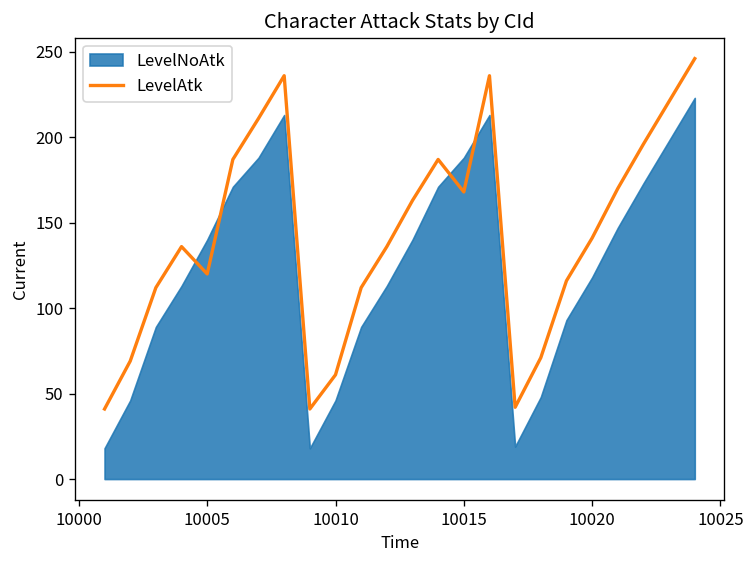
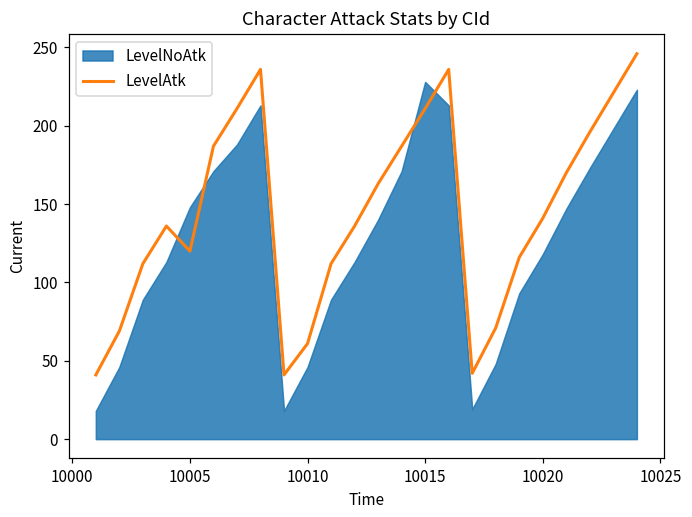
  {
    "LevelNoAtk": {
-     "10005": 140,
+     "10005": 148,
      "10010": 46,
-     "10015": 188,
+     "10015": 228,
      "10020": 118
    },
    "LevelAtk": {
      "10005": 120,
      "10010": 61,
-     "10015": 168,
+     "10015": 211,
      "10020": 141
    }
  }
